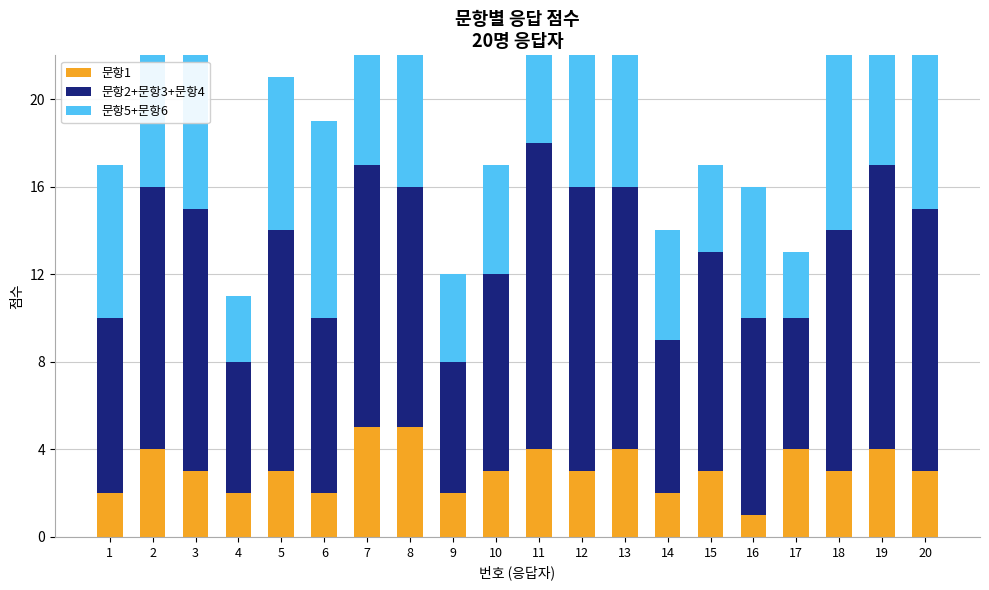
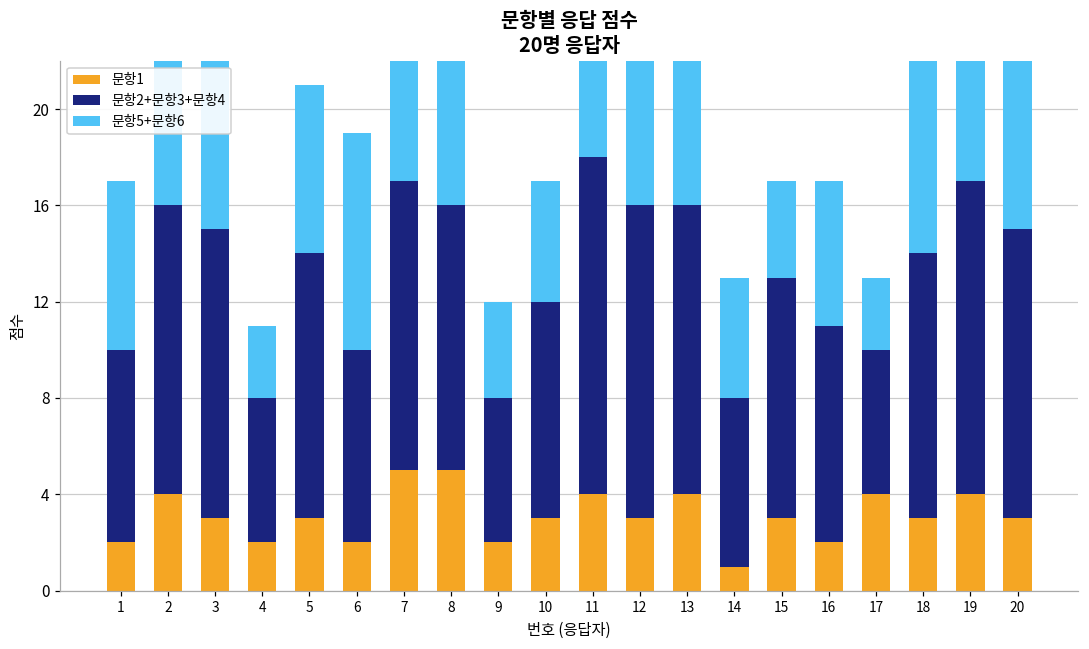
  {
    "문항1": {
      "1": 2,
      "2": 4,
      "3": 3,
      "4": 2,
      "5": 3,
      "6": 2,
      "7": 5,
      "8": 5,
      "9": 2,
      "10": 3,
      "11": 4,
      "12": 3,
      "13": 4,
-     "14": 2,
+     "14": 1,
      "15": 3,
-     "16": 1,
+     "16": 2,
      "17": 4,
      "18": 3,
      "19": 4,
      "20": 3
    },
    "문항2+문항3+문항4": {
      "1": 8,
      "2": 12,
      "3": 12,
      "4": 6,
      "5": 11,
      "6": 8,
      "7": 12,
      "8": 11,
      "9": 6,
      "10": 9,
      "11": 14,
      "12": 13,
      "13": 12,
      "14": 7,
      "15": 10,
      "16": 9,
      "17": 6,
      "18": 11,
      "19": 13,
      "20": 12
    },
    "문항5+문항6": {
      "1": 7,
      "3": 7,
      "4": 3,
      "5": 7,
      "6": 9,
      "9": 4,
      "10": 5,
      "14": 5,
      "15": 4,
      "16": 6,
      "17": 3,
      "20": 7
    }
  }
